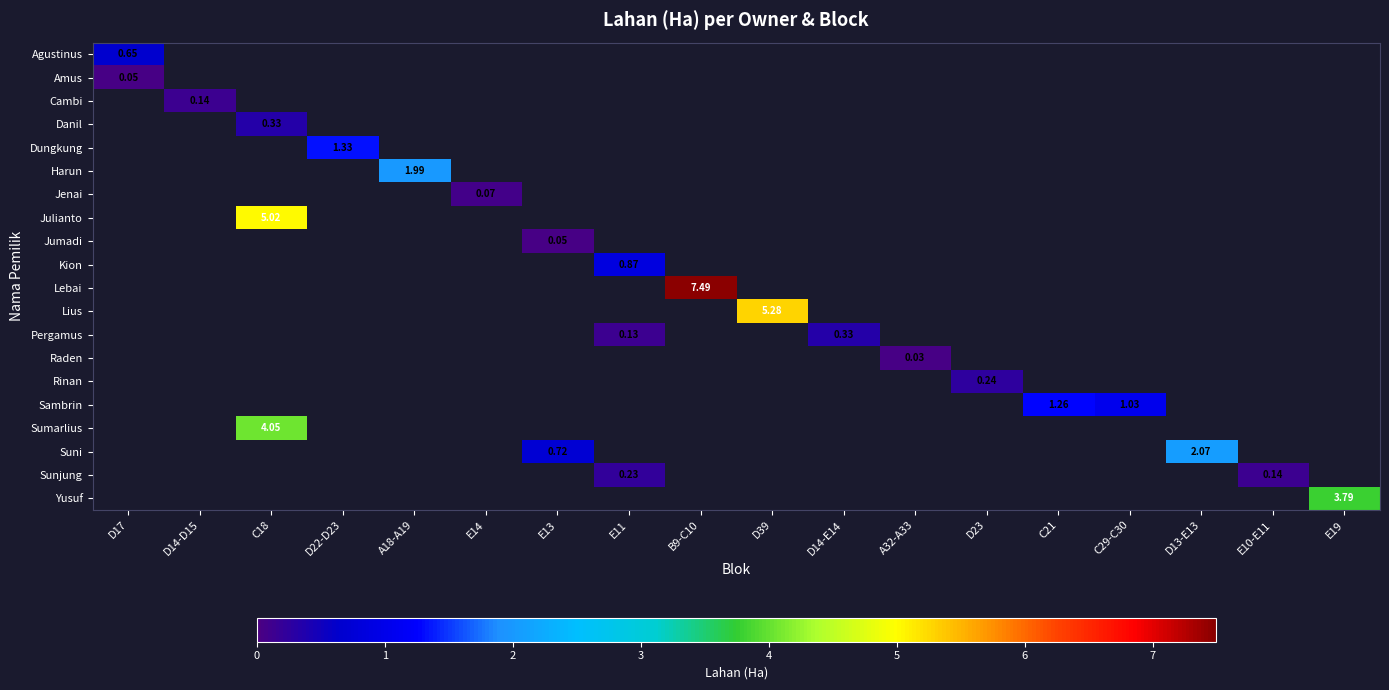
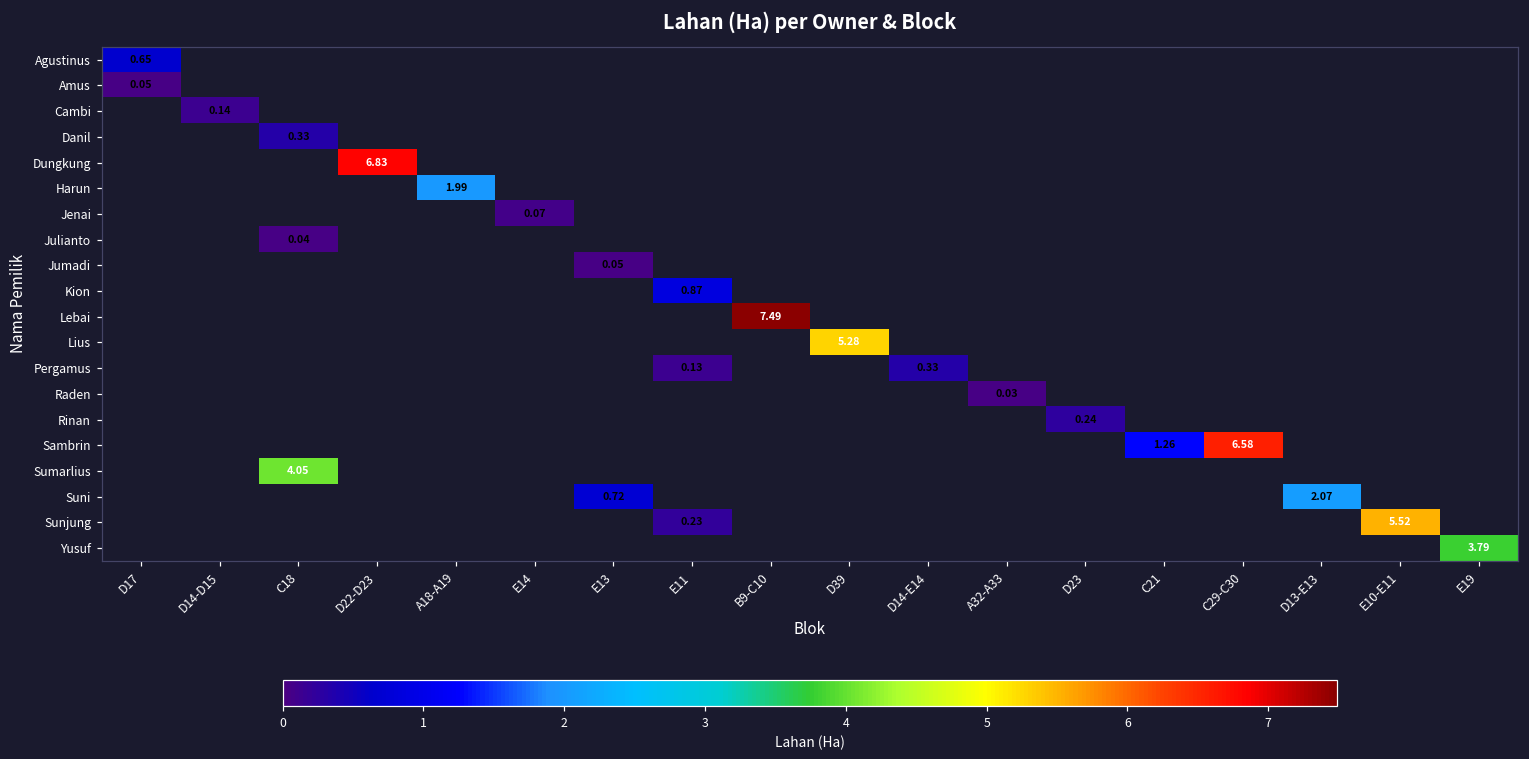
  {
    "Agustinus": {
      "D17": 0.65
    },
    "Amus": {
      "D17": 0.05
    },
    "Cambi": {
      "D14-D15": 0.14
    },
    "Danil": {
      "C18": 0.33
    },
    "Dungkung": {
-     "D22-D23": 1.33
+     "D22-D23": 6.83
    },
    "Harun": {
      "A18-A19": 1.99
    },
    "Jenai": {
      "E14": 0.07
    },
    "Julianto": {
-     "C18": 5.02
+     "C18": 0.04
    },
    "Jumadi": {
      "E13": 0.05
    },
    "Kion": {
      "E11": 0.87
    },
    "Lebai": {
      "B9-C10": 7.49
    },
    "Lius": {
      "D39": 5.28
    },
    "Pergamus": {
      "E11": 0.13,
      "D14-E14": 0.33
    },
    "Raden": {
      "A32-A33": 0.03
    },
    "Rinan": {
      "D23": 0.24
    },
    "Sambrin": {
      "C21": 1.26,
-     "C29-C30": 1.03
+     "C29-C30": 6.58
    },
    "Sumarlius": {
      "C18": 4.05
    },
    "Suni": {
      "E13": 0.72,
      "D13-E13": 2.07
    },
    "Sunjung": {
      "E11": 0.23,
-     "E10-E11": 0.14
+     "E10-E11": 5.52
    },
    "Yusuf": {
      "E19": 3.79
    }
  }
